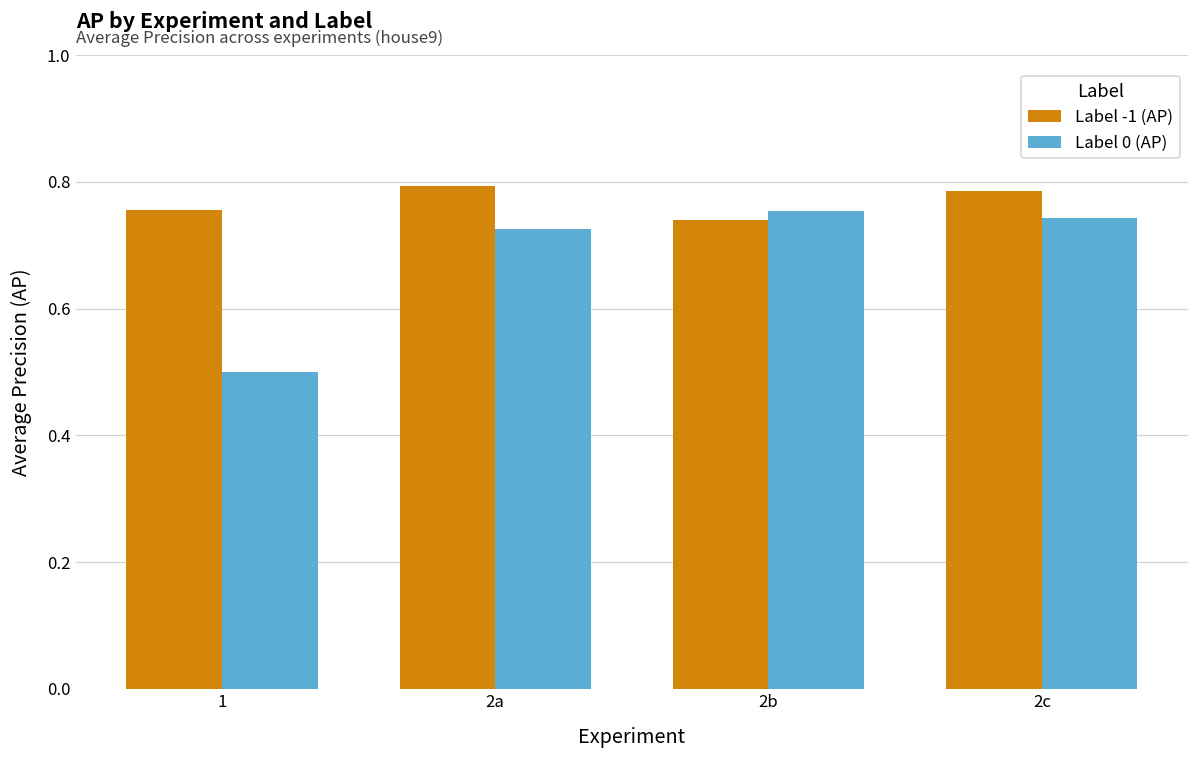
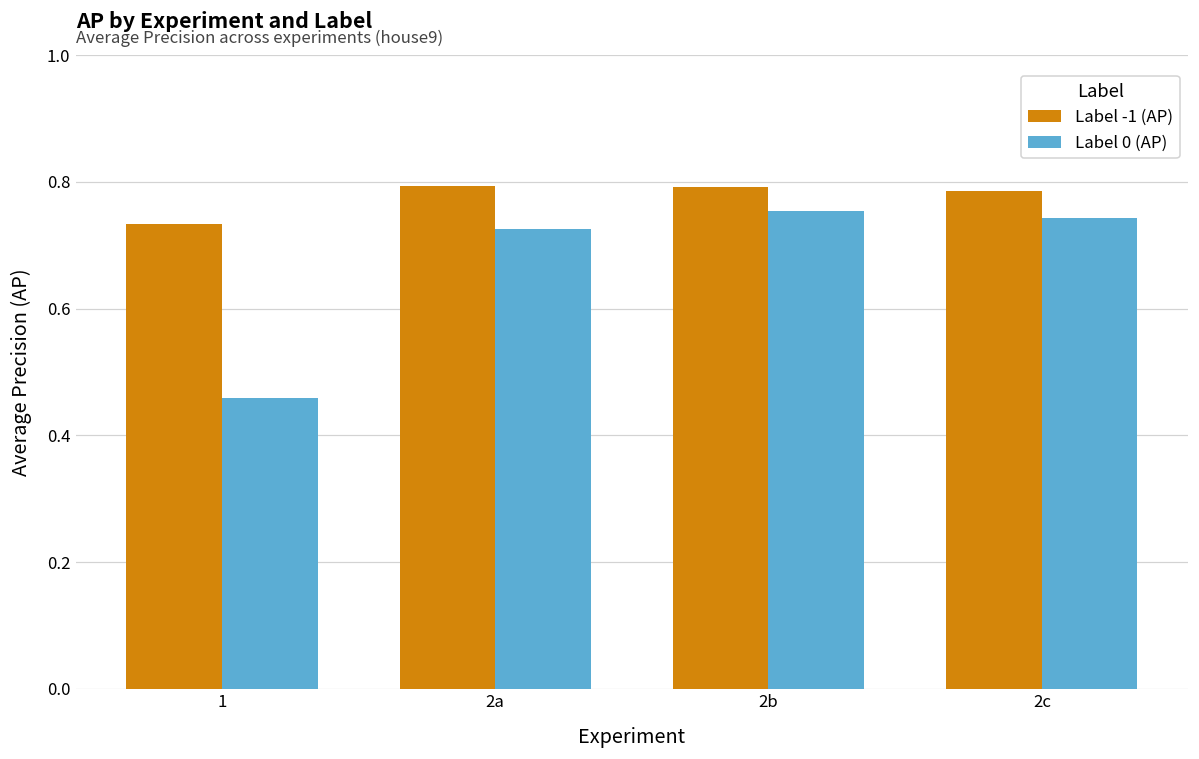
  {
    "Label -1 (AP)": {
-     "1": 0.76,
+     "1": 0.73,
      "2a": 0.79,
-     "2b": 0.74,
+     "2b": 0.79,
      "2c": 0.78
    },
    "Label 0 (AP)": {
-     "1": 0.50,
+     "1": 0.46,
      "2a": 0.73,
      "2b": 0.75,
      "2c": 0.74
    }
  }
